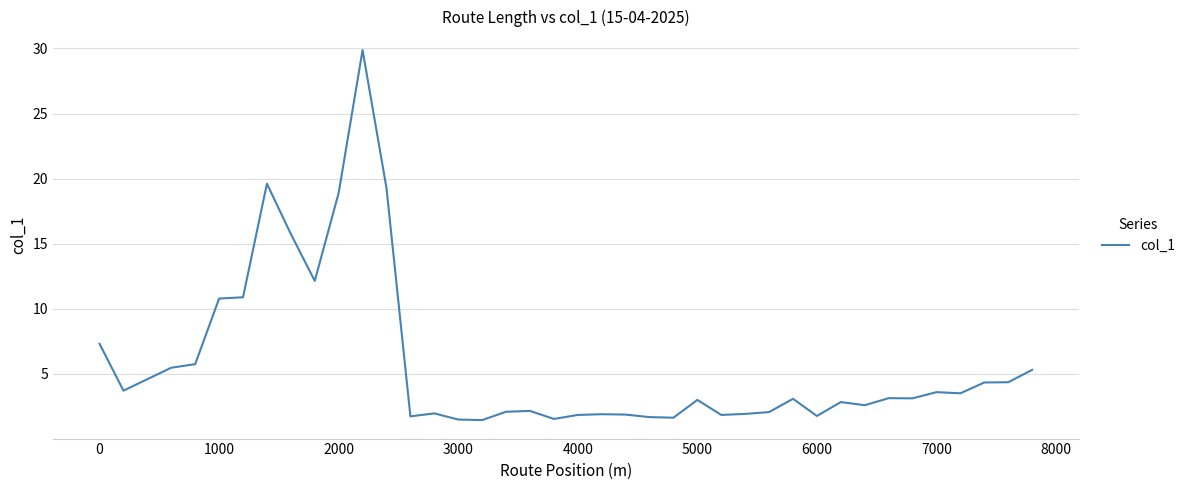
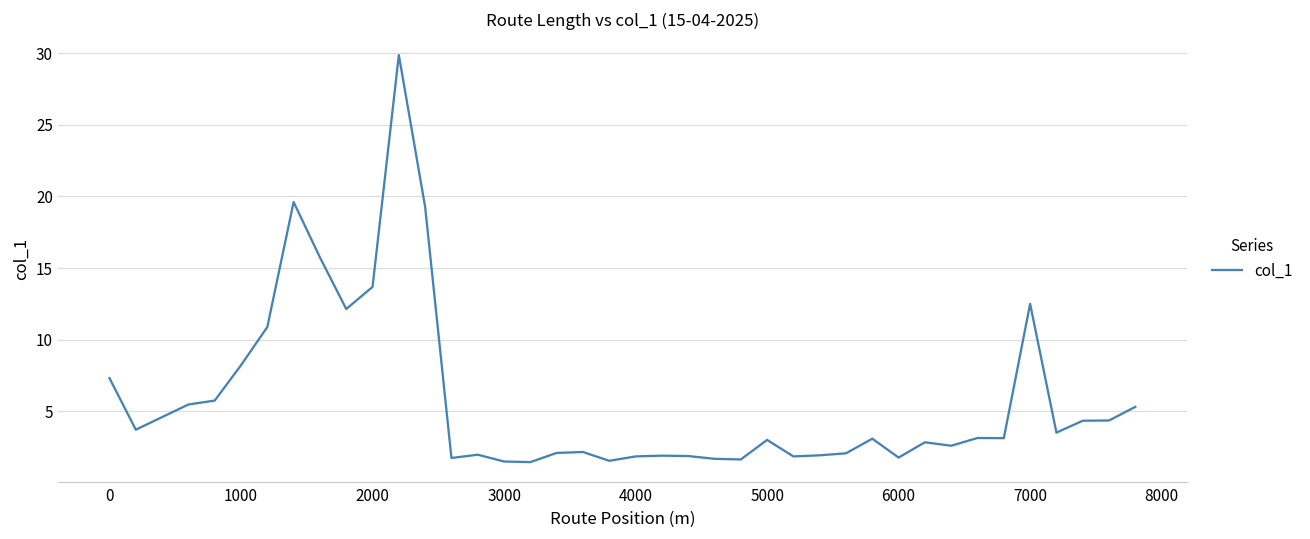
  {
    "0": 7.3,
-   "1000": 10.8,
-   "2000": 18.9,
+   "1000": 8.2,
+   "2000": 13.7,
    "3000": 1.5,
    "4000": 1.8,
    "5000": 3.0,
    "6000": 1.8,
-   "7000": 3.6
+   "7000": 12.5
  }
